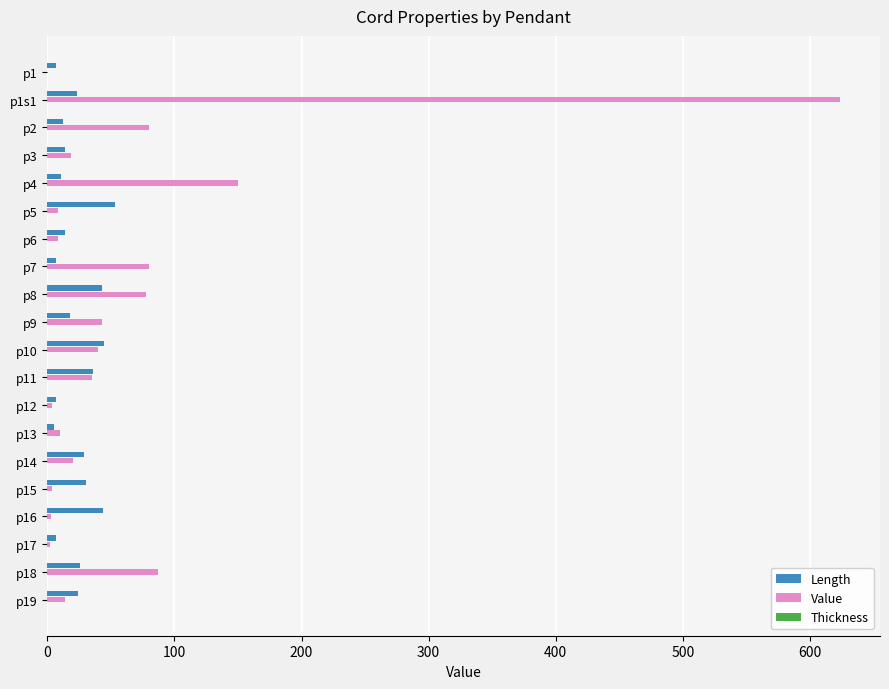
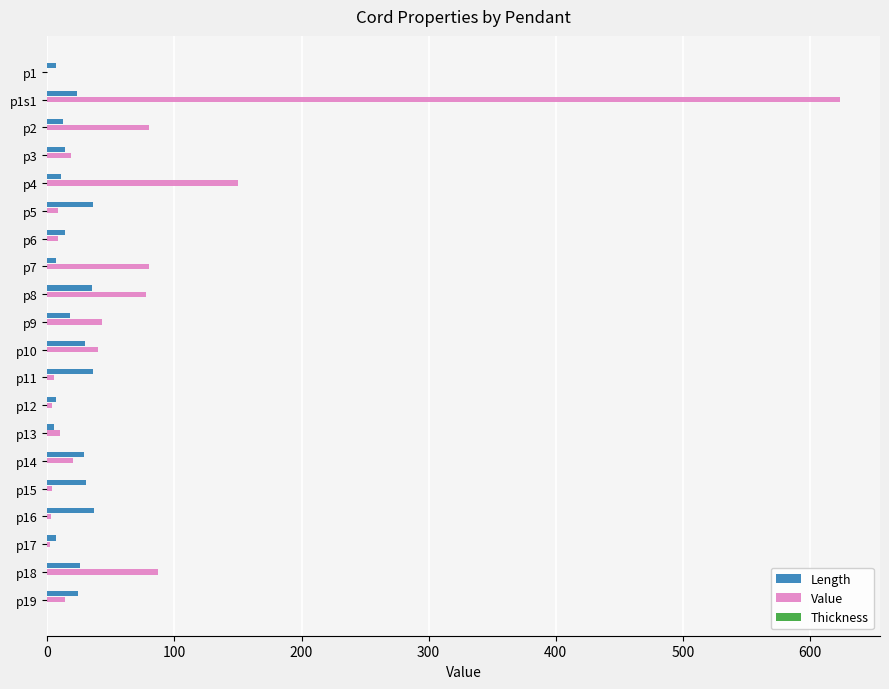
  {
    "Length": {
      "p1": 7,
      "p1s1": 23,
      "p2": 12,
      "p3": 14,
      "p4": 11,
-     "p5": 53,
+     "p5": 36,
      "p6": 14,
      "p7": 7,
-     "p8": 43,
+     "p8": 35,
      "p9": 18,
-     "p10": 44,
+     "p10": 30,
      "p11": 36,
      "p12": 7,
      "p13": 6,
      "p14": 29,
      "p15": 31,
-     "p16": 44,
+     "p16": 37,
      "p17": 7,
      "p18": 26,
      "p19": 24
    },
    "Value": {
      "p1": 0,
      "p1s1": 624,
      "p2": 80,
      "p3": 19,
      "p4": 150,
      "p5": 8,
      "p6": 8,
      "p7": 80,
      "p8": 78,
      "p9": 43,
      "p10": 40,
-     "p11": 35,
+     "p11": 5,
      "p12": 4,
      "p13": 10,
      "p14": 20,
      "p15": 4,
      "p16": 3,
      "p17": 2,
      "p18": 87,
      "p19": 14
    },
    "Thickness": {
      "p1": 0,
      "p1s1": 0,
      "p2": 0,
      "p3": 0,
      "p4": 0,
      "p5": 0,
      "p6": 0,
      "p7": 0,
      "p8": 0,
      "p9": 0,
      "p10": 0,
      "p11": 0,
      "p12": 0,
      "p13": 0,
      "p14": 0,
      "p15": 0,
      "p16": 0,
      "p17": 0,
      "p18": 0,
      "p19": 0
    }
  }
